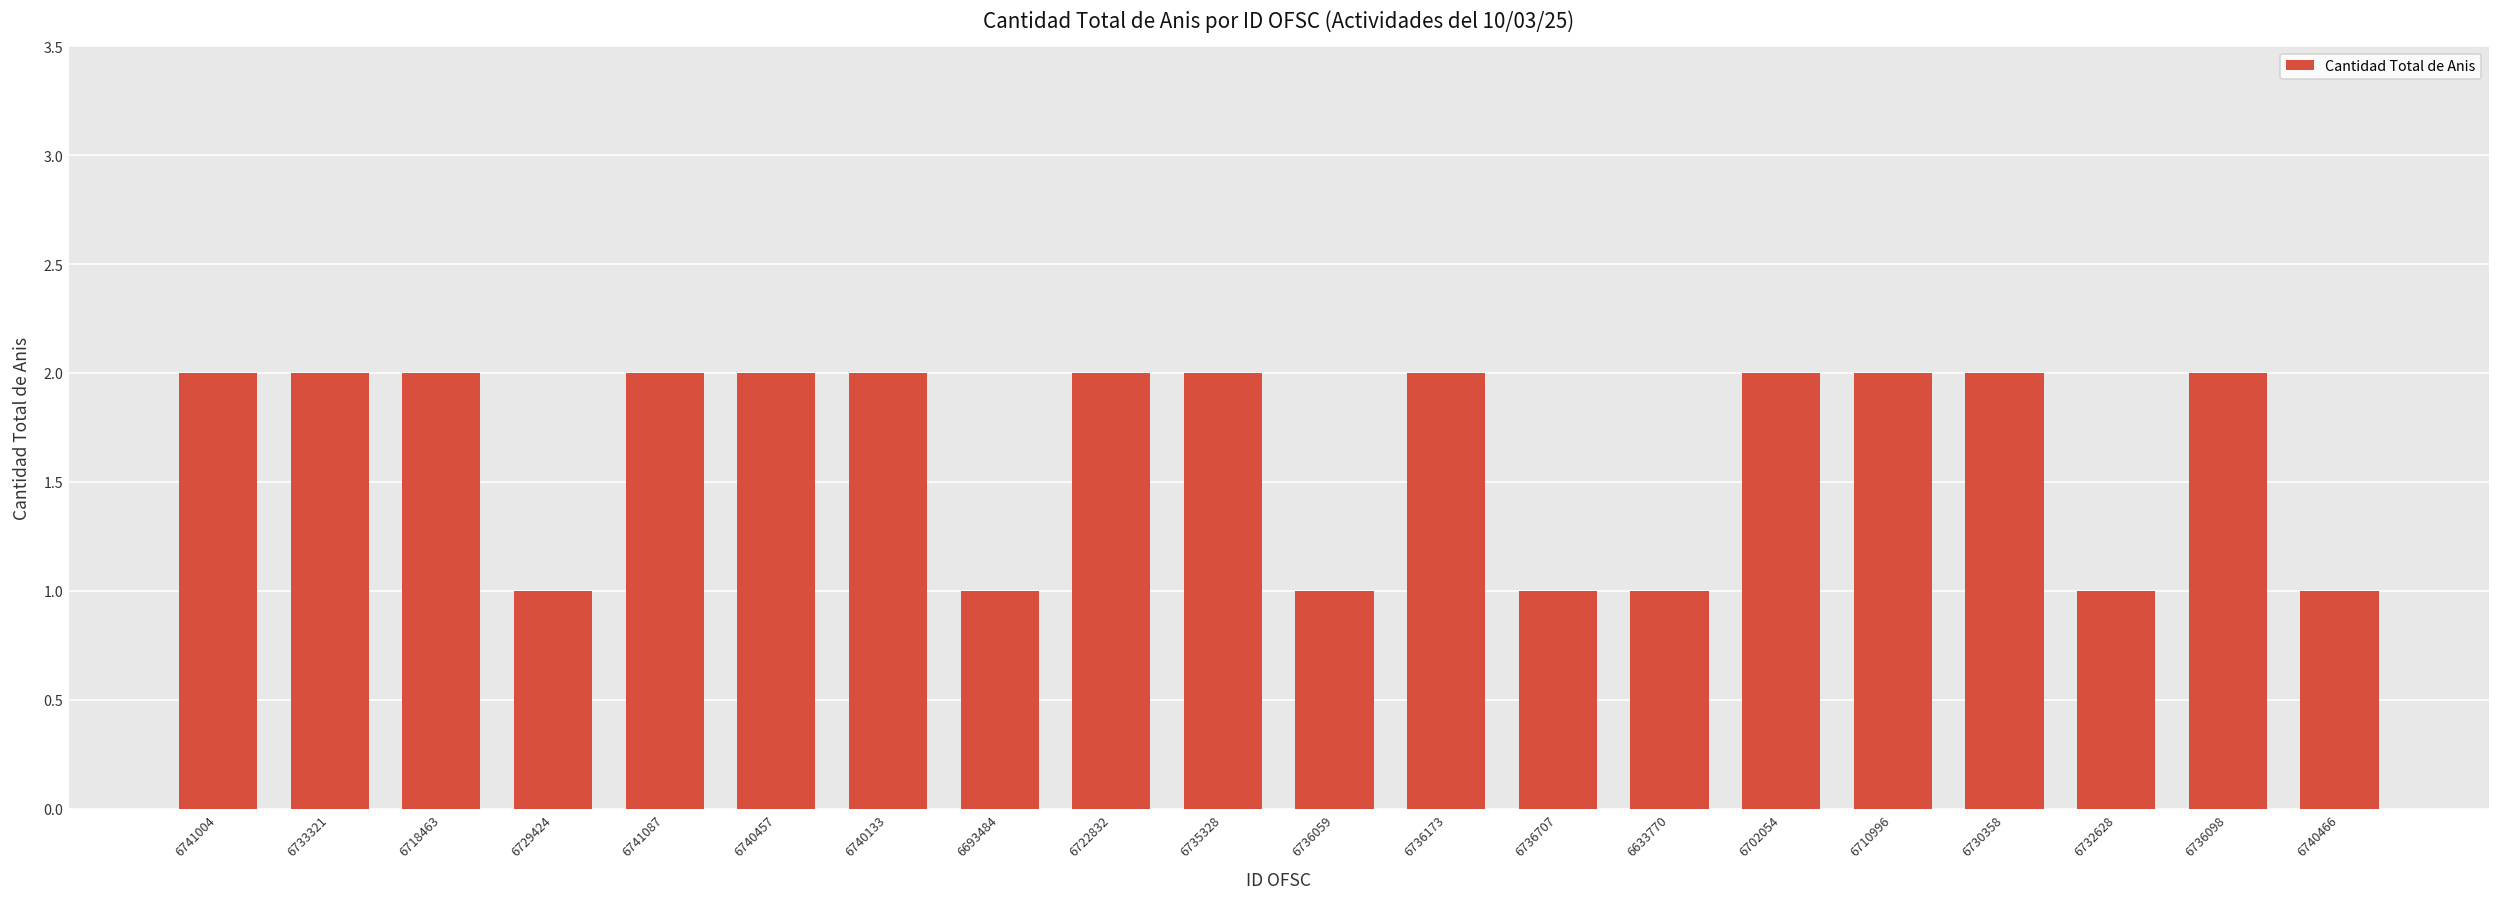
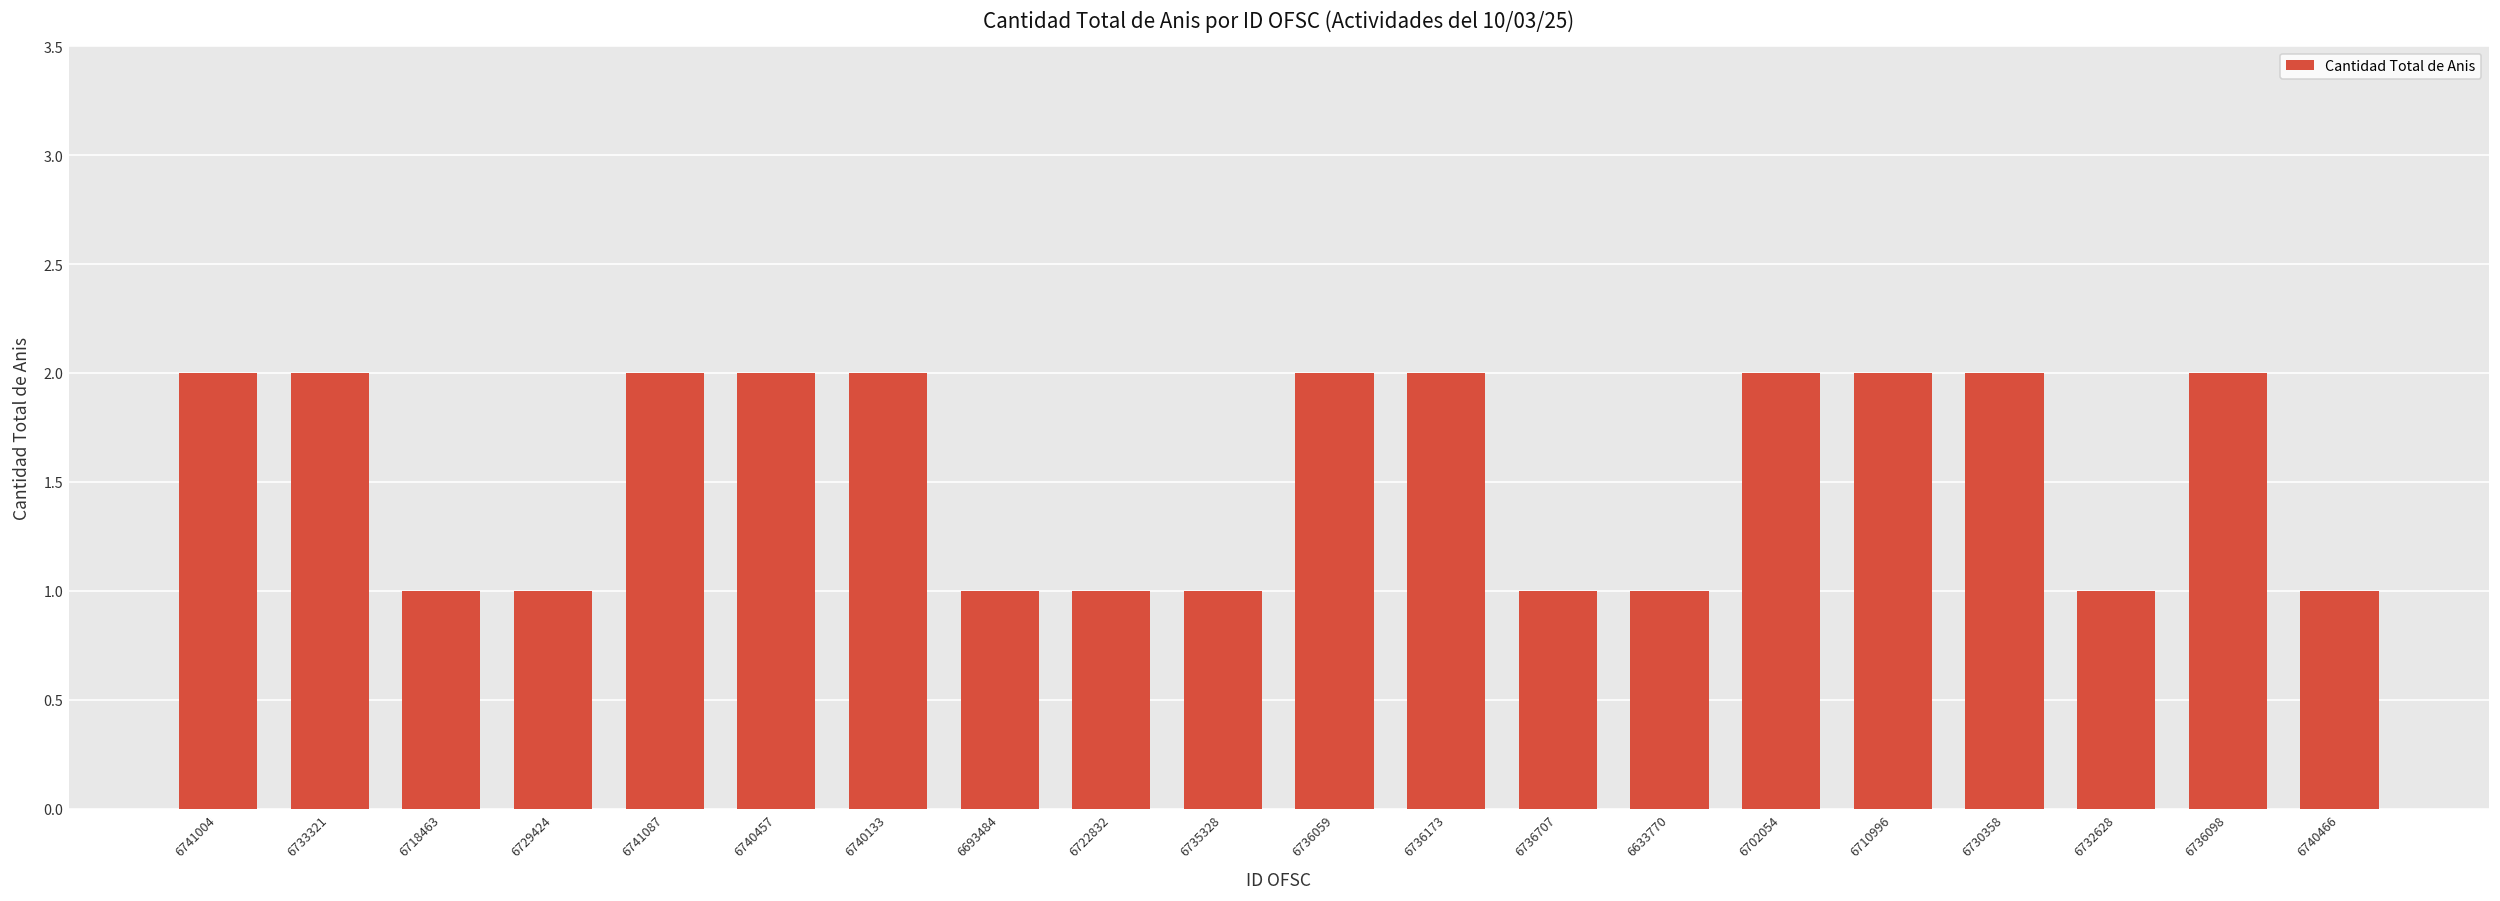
  {
    "6741004": 2,
    "6733321": 2,
-   "6718463": 2,
+   "6718463": 1,
    "6729424": 1,
    "6741087": 2,
    "6740457": 2,
    "6740133": 2,
    "6693484": 1,
-   "6722832": 2,
-   "6735328": 2,
-   "6736059": 1,
+   "6722832": 1,
+   "6735328": 1,
+   "6736059": 2,
    "6736173": 2,
    "6736707": 1,
    "6633770": 1,
    "6702054": 2,
    "6710996": 2,
    "6730358": 2,
    "6732628": 1,
    "6736098": 2,
    "6740466": 1
  }
